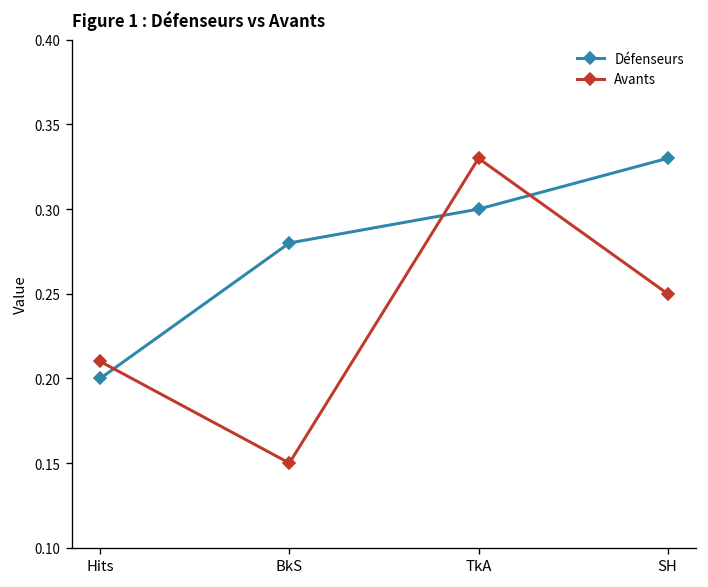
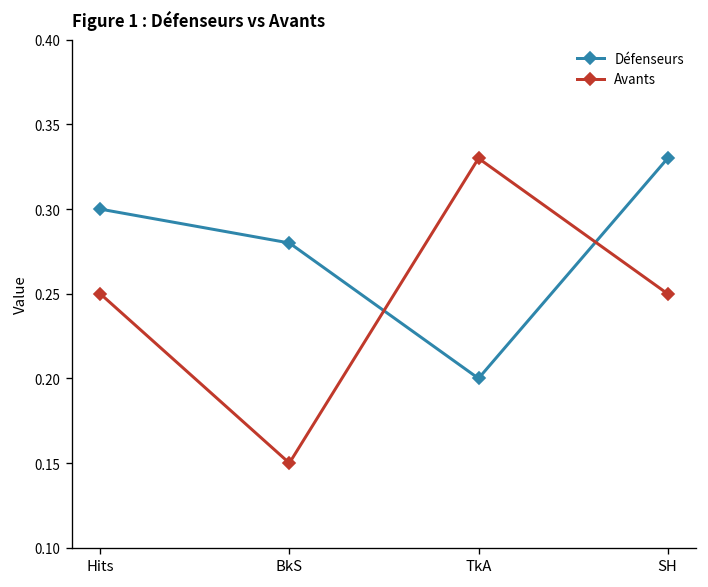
  {
    "Défenseurs": {
-     "Hits": 0.2,
+     "Hits": 0.3,
      "BkS": 0.280,
-     "TkA": 0.3,
+     "TkA": 0.2,
      "SH": 0.330
    },
    "Avants": {
-     "Hits": 0.21,
+     "Hits": 0.25,
      "BkS": 0.15,
      "TkA": 0.33,
      "SH": 0.25
    }
  }
